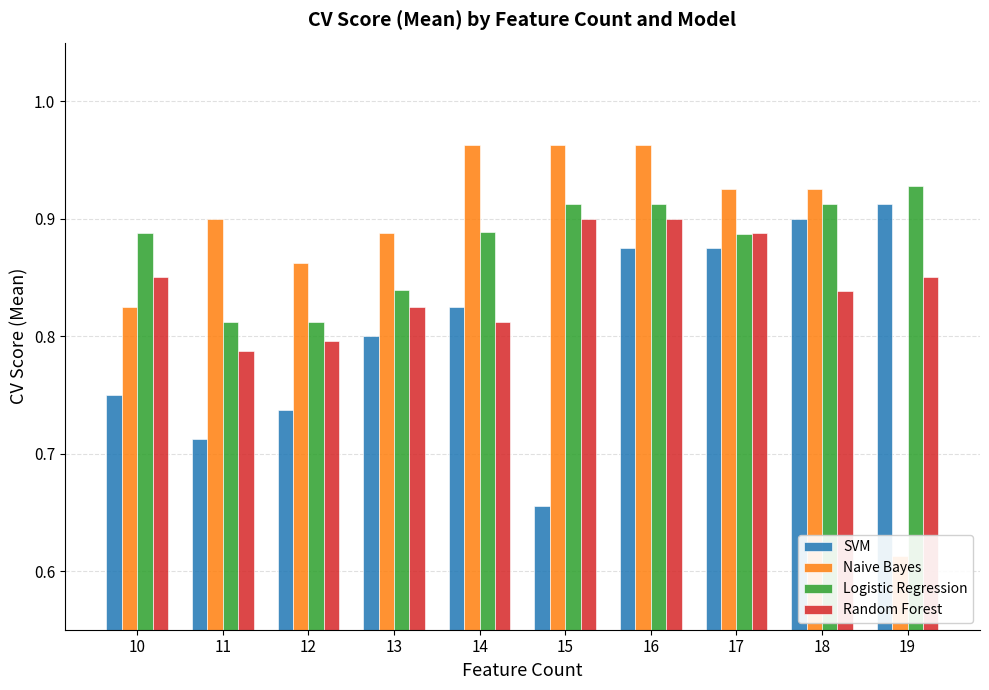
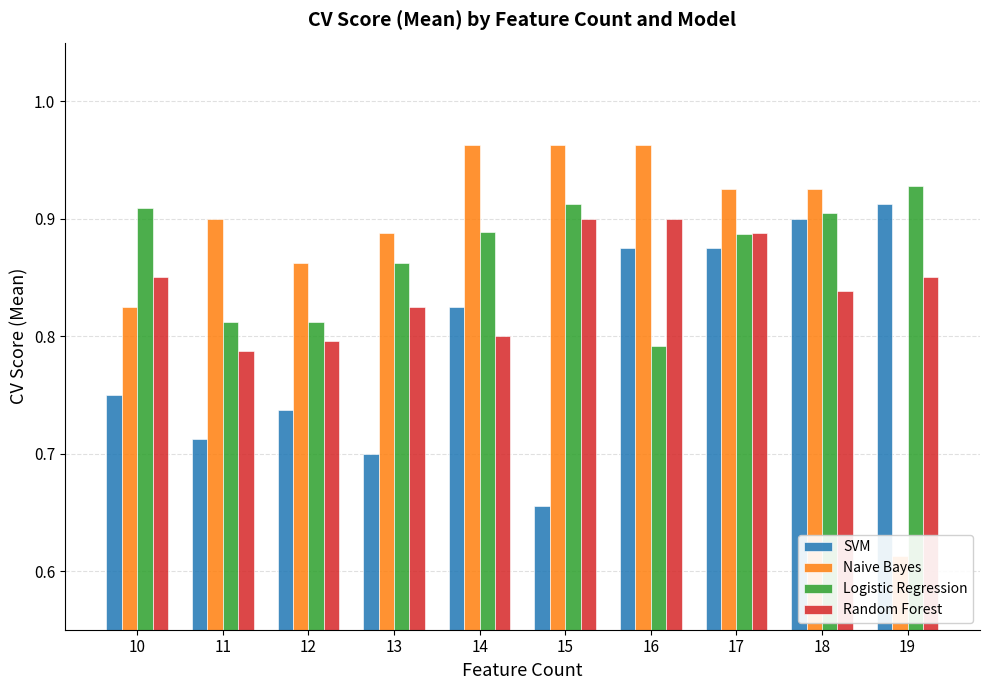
  {
    "SVM": {
      "10": 0.750,
      "11": 0.713,
      "12": 0.738,
-     "13": 0.8,
+     "13": 0.7,
      "14": 0.825,
      "15": 0.655,
      "16": 0.875,
      "17": 0.875,
      "18": 0.9,
      "19": 0.913
    },
    "Naive Bayes": {
      "10": 0.825,
      "11": 0.900,
      "12": 0.863,
      "13": 0.888,
      "14": 0.963,
      "15": 0.963,
      "16": 0.963,
      "17": 0.925,
      "18": 0.925
    },
    "Logistic Regression": {
-     "10": 0.888,
+     "10": 0.909,
      "11": 0.813,
      "12": 0.813,
-     "13": 0.839,
+     "13": 0.863,
      "14": 0.889,
      "15": 0.913,
-     "16": 0.913,
+     "16": 0.792,
      "17": 0.887,
-     "18": 0.913,
+     "18": 0.905,
      "19": 0.928
    },
    "Random Forest": {
      "10": 0.850,
      "11": 0.788,
      "12": 0.796,
      "13": 0.825,
-     "14": 0.813,
+     "14": 0.800,
      "15": 0.900,
      "16": 0.900,
      "17": 0.888,
      "18": 0.838,
      "19": 0.850
    }
  }
